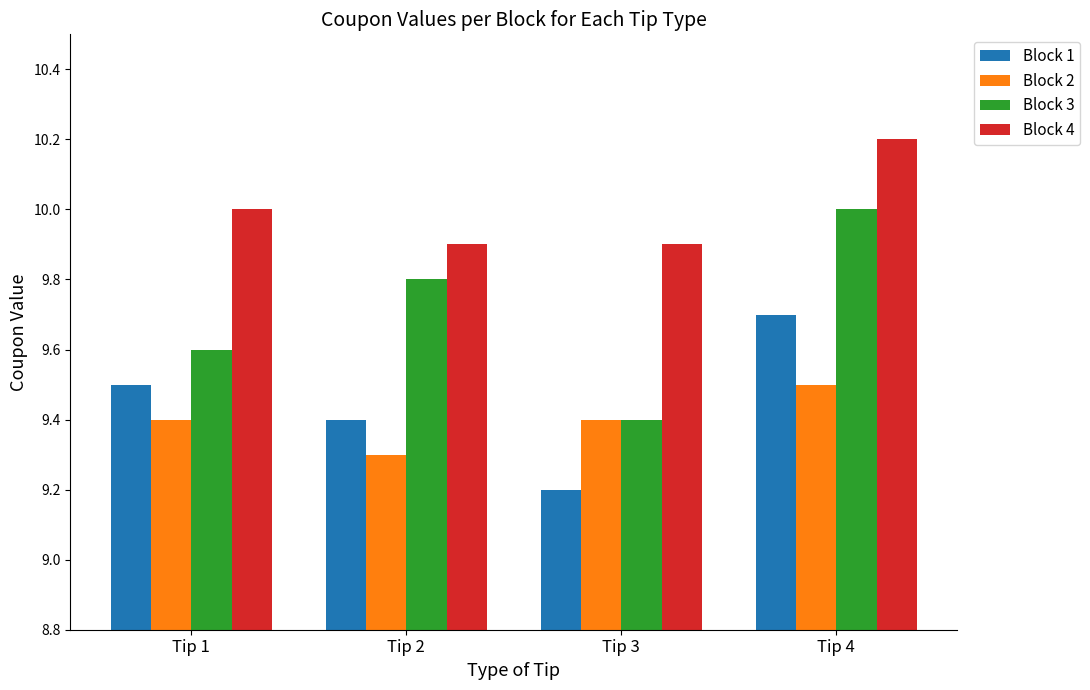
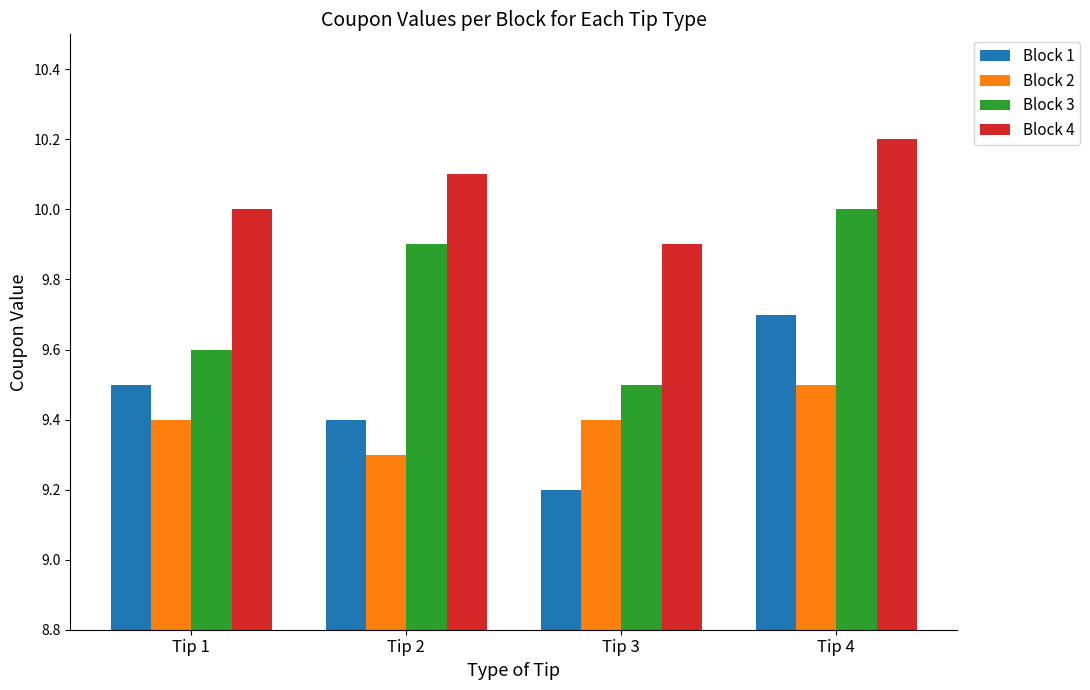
  {
    "Block 1": {
      "Tip 1": 9.5,
      "Tip 2": 9.4,
      "Tip 3": 9.2,
      "Tip 4": 9.7
    },
    "Block 2": {
      "Tip 1": 9.4,
      "Tip 2": 9.3,
      "Tip 3": 9.4,
      "Tip 4": 9.5
    },
    "Block 3": {
      "Tip 1": 9.6,
-     "Tip 2": 9.8,
-     "Tip 3": 9.4,
+     "Tip 2": 9.9,
+     "Tip 3": 9.5,
      "Tip 4": 10.0
    },
    "Block 4": {
      "Tip 1": 10.0,
-     "Tip 2": 9.9,
+     "Tip 2": 10.1,
      "Tip 3": 9.9,
      "Tip 4": 10.2
    }
  }
